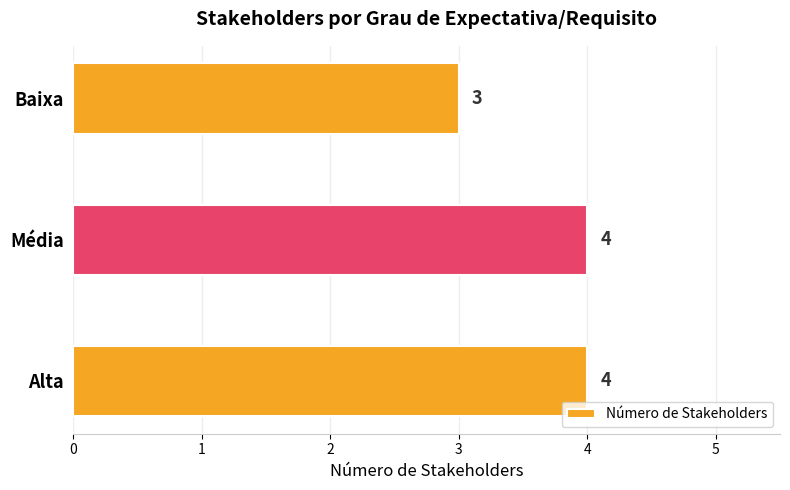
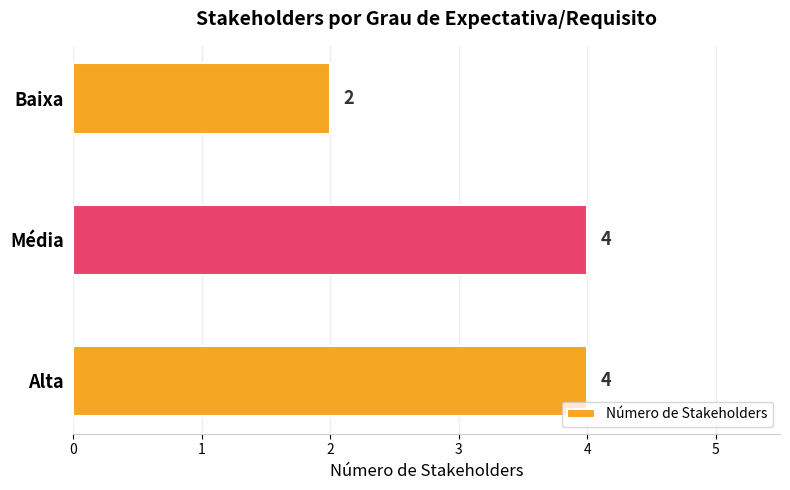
  {
-   "Baixa": 3,
+   "Baixa": 2,
    "Média": 4,
    "Alta": 4
  }
